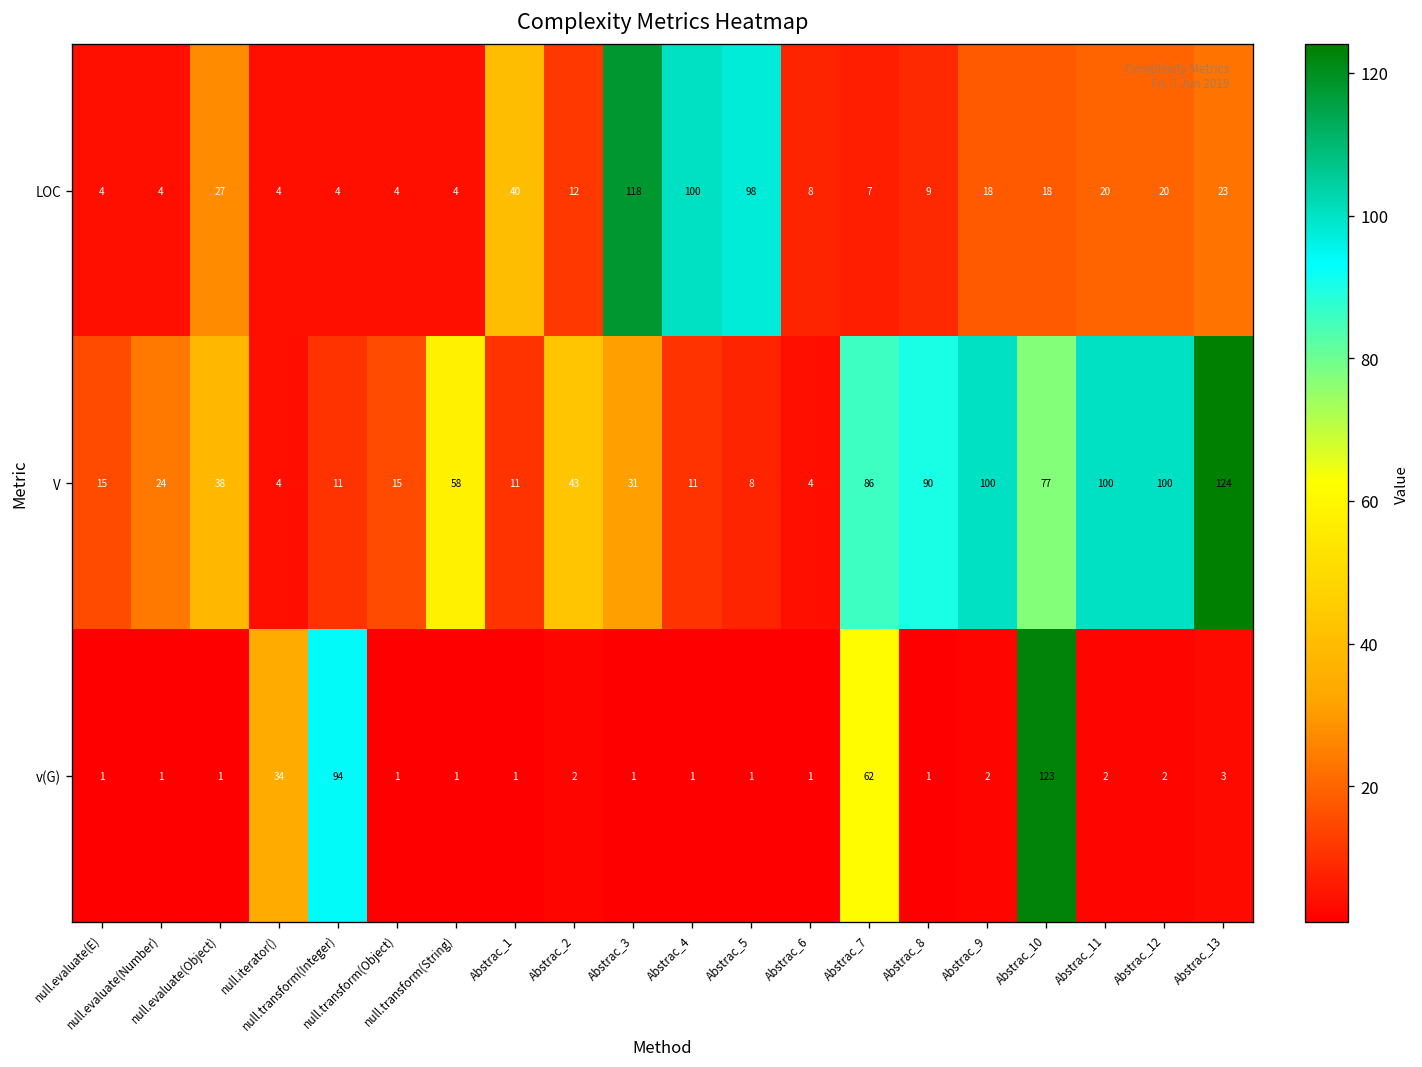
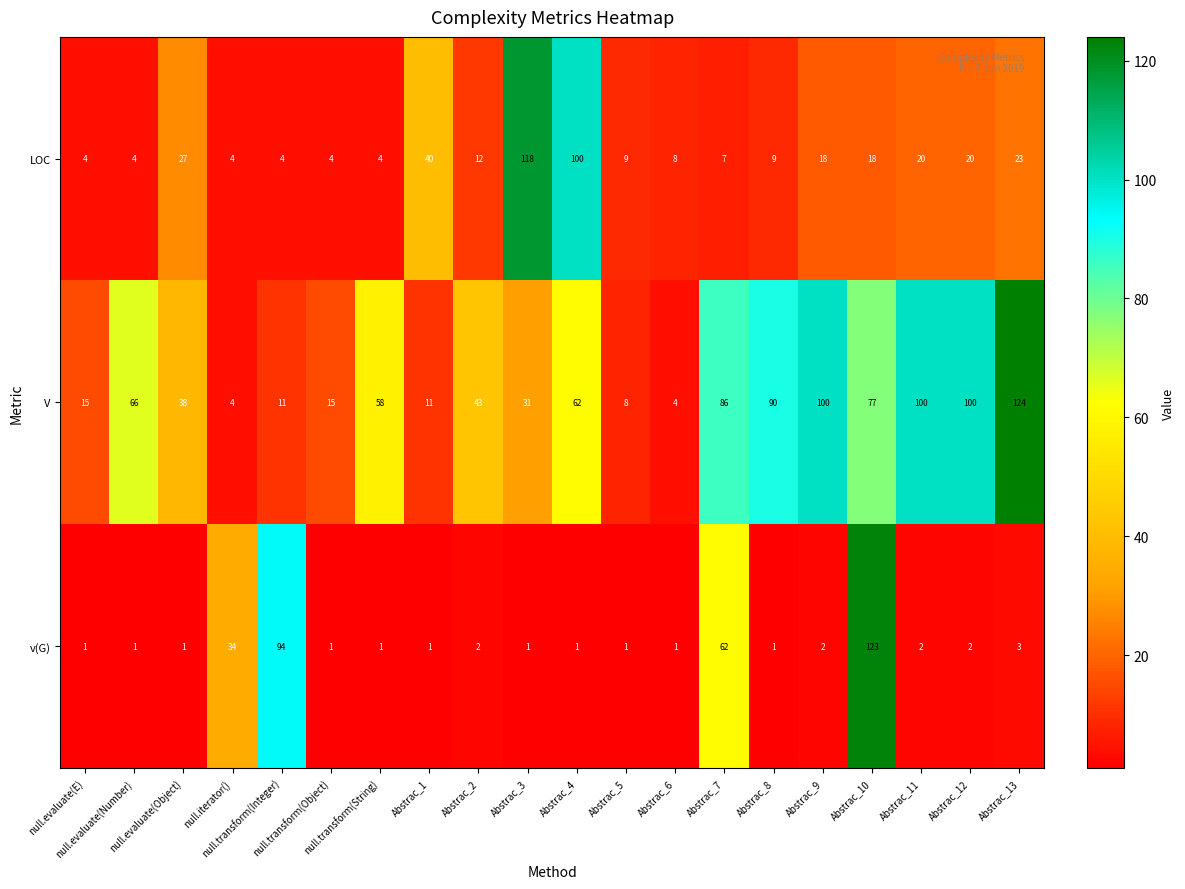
  {
    "LOC": {
      "null.evaluate(E)": 4,
      "null.evaluate(Number)": 4,
      "null.evaluate(Object)": 27,
      "null.iterator()": 4,
      "null.transform(Integer)": 4,
      "null.transform(Object)": 4,
      "null.transform(String)": 4,
      "Abstrac_1": 40,
      "Abstrac_2": 12,
      "Abstrac_3": 118,
      "Abstrac_4": 100,
-     "Abstrac_5": 98,
+     "Abstrac_5": 9,
      "Abstrac_6": 8,
      "Abstrac_7": 7,
      "Abstrac_8": 9,
      "Abstrac_9": 18,
      "Abstrac_10": 18,
      "Abstrac_11": 20,
      "Abstrac_13": 23
    },
    "V": {
      "null.evaluate(E)": 15,
-     "null.evaluate(Number)": 24,
+     "null.evaluate(Number)": 66,
      "null.evaluate(Object)": 38,
      "null.iterator()": 4,
      "null.transform(Integer)": 11,
      "null.transform(Object)": 15,
      "null.transform(String)": 58,
      "Abstrac_1": 11,
      "Abstrac_2": 43,
      "Abstrac_3": 31,
-     "Abstrac_4": 11,
+     "Abstrac_4": 62,
      "Abstrac_5": 8,
      "Abstrac_6": 4,
      "Abstrac_7": 86,
      "Abstrac_8": 90,
      "Abstrac_9": 100,
      "Abstrac_10": 77,
      "Abstrac_11": 100,
      "Abstrac_12": 100,
      "Abstrac_13": 124
    },
    "v(G)": {
      "null.evaluate(E)": 1,
      "null.evaluate(Number)": 1,
      "null.evaluate(Object)": 1,
      "null.iterator()": 34,
      "null.transform(Integer)": 94,
      "null.transform(Object)": 1,
      "null.transform(String)": 1,
      "Abstrac_1": 1,
      "Abstrac_2": 2,
      "Abstrac_3": 1,
      "Abstrac_4": 1,
      "Abstrac_5": 1,
      "Abstrac_6": 1,
      "Abstrac_7": 62,
      "Abstrac_8": 1,
      "Abstrac_9": 2,
      "Abstrac_10": 123,
      "Abstrac_11": 2,
      "Abstrac_12": 2,
      "Abstrac_13": 3
    }
  }
